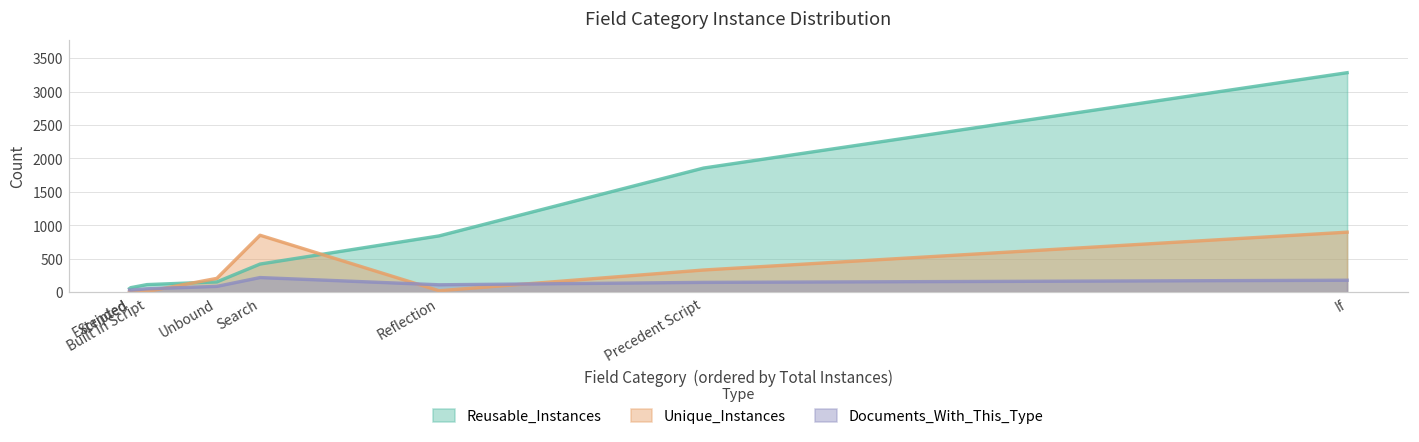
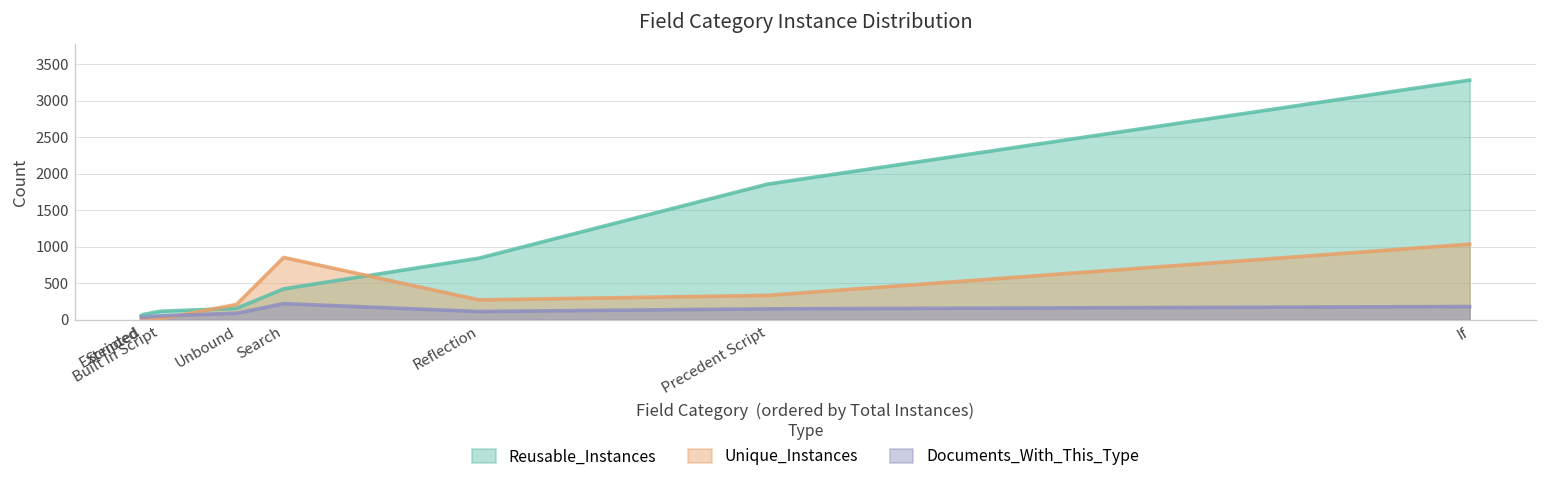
  {
    "Unique_Instances": {
      "Unbound": 200,
      "Search": 900,
-     "Reflection": 0,
+     "Reflection": 300,
      "Precedent Script": 300,
-     "If": 900
+     "If": 1000
    }
  }
